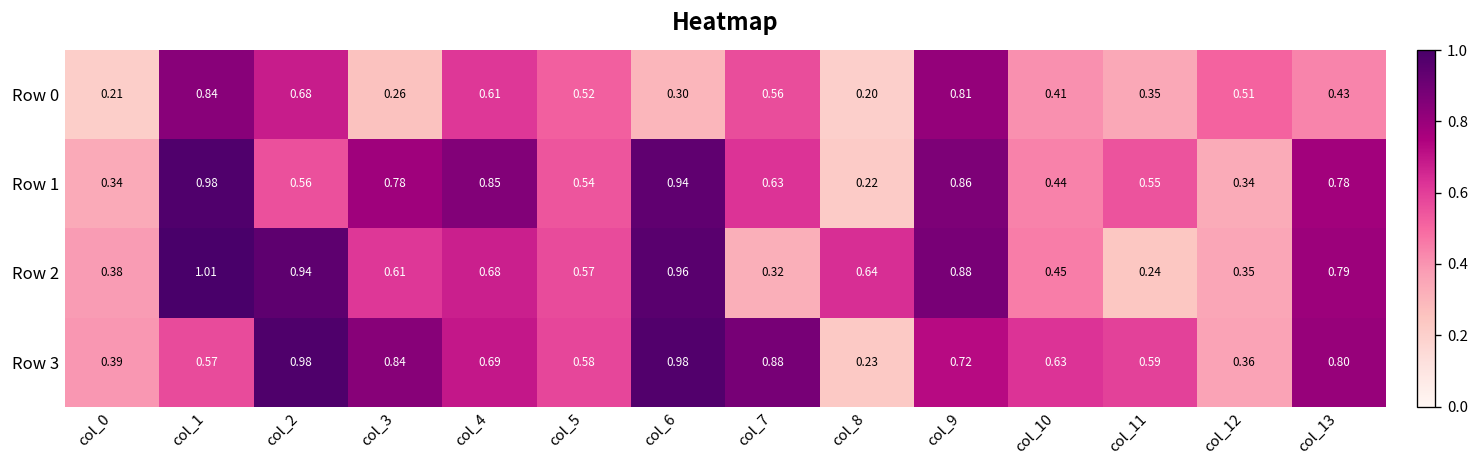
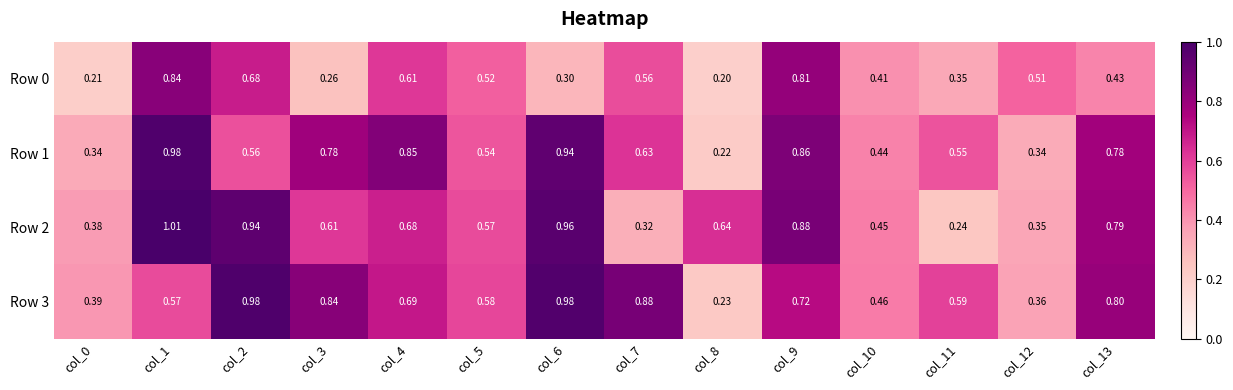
  {
    "Row 0": {
      "col_0": 0.21,
      "col_1": 0.84,
      "col_2": 0.68,
      "col_3": 0.26,
      "col_4": 0.61,
      "col_5": 0.52,
      "col_6": 0.30,
      "col_7": 0.56,
      "col_8": 0.20,
      "col_9": 0.81,
      "col_10": 0.41,
      "col_11": 0.35,
      "col_12": 0.51,
      "col_13": 0.43
    },
    "Row 1": {
      "col_0": 0.34,
      "col_1": 0.98,
      "col_2": 0.56,
      "col_3": 0.78,
      "col_4": 0.85,
      "col_5": 0.54,
      "col_6": 0.94,
      "col_7": 0.63,
      "col_8": 0.22,
      "col_9": 0.86,
      "col_10": 0.44,
      "col_11": 0.55,
      "col_12": 0.34,
      "col_13": 0.78
    },
    "Row 2": {
      "col_0": 0.38,
      "col_1": 1.01,
      "col_2": 0.94,
      "col_3": 0.61,
      "col_4": 0.68,
      "col_5": 0.57,
      "col_6": 0.96,
      "col_7": 0.32,
      "col_8": 0.64,
      "col_9": 0.88,
      "col_10": 0.45,
      "col_11": 0.24,
      "col_12": 0.35,
      "col_13": 0.79
    },
    "Row 3": {
      "col_0": 0.39,
      "col_1": 0.57,
      "col_2": 0.98,
      "col_3": 0.84,
      "col_4": 0.69,
      "col_5": 0.58,
      "col_6": 0.98,
      "col_7": 0.88,
      "col_8": 0.23,
      "col_9": 0.72,
-     "col_10": 0.63,
+     "col_10": 0.46,
      "col_11": 0.59,
      "col_12": 0.36,
      "col_13": 0.80
    }
  }
